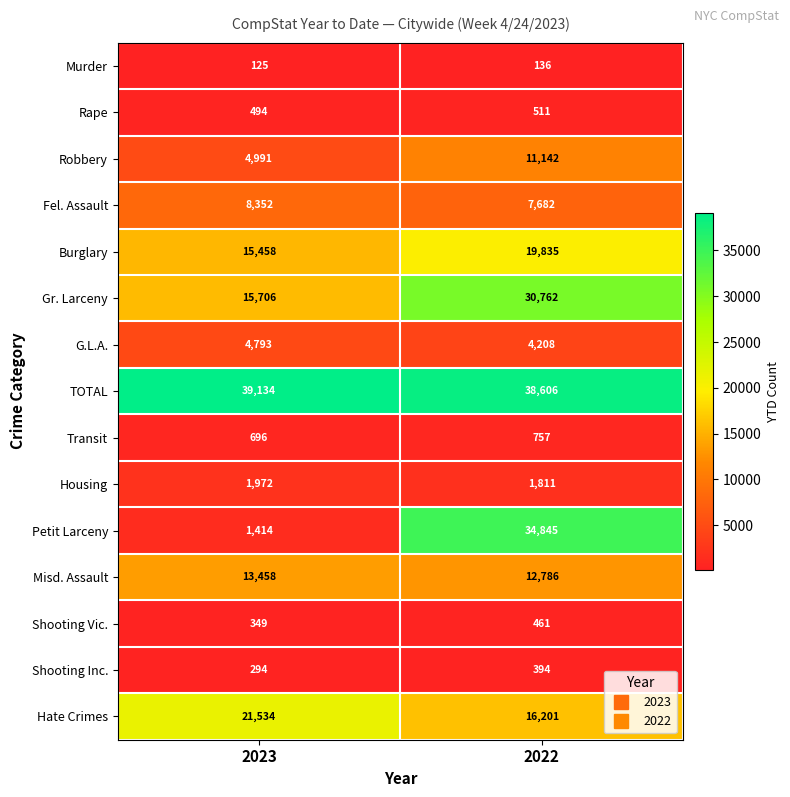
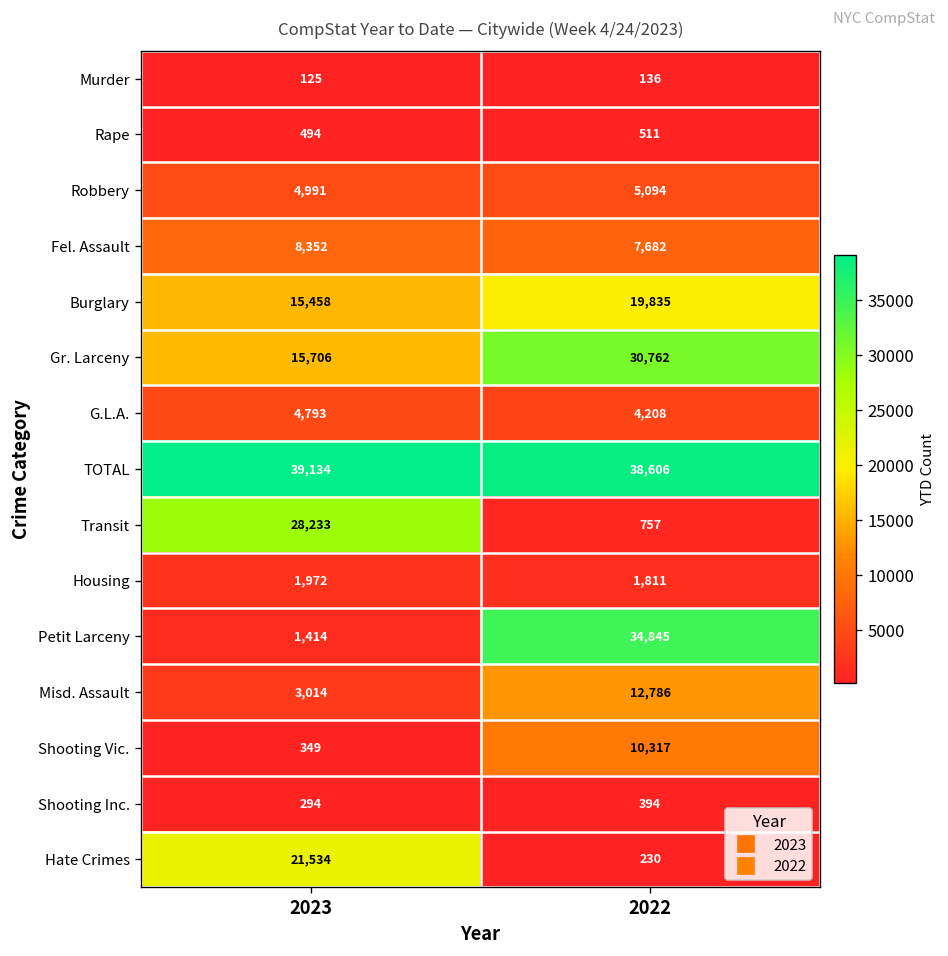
  {
    "Murder": {
      "2023": "125",
      "2022": "136"
    },
    "Rape": {
      "2023": "494",
      "2022": "511"
    },
    "Robbery": {
      "2023": "4,991",
-     "2022": "11,142"
+     "2022": "5,094"
    },
    "Fel. Assault": {
      "2023": "8,352",
      "2022": "7,682"
    },
    "Burglary": {
      "2023": "15,458",
      "2022": "19,835"
    },
    "Gr. Larceny": {
      "2023": "15,706",
      "2022": "30,762"
    },
    "G.L.A.": {
      "2023": "4,793",
      "2022": "4,208"
    },
    "TOTAL": {
      "2023": "39,134",
      "2022": "38,606"
    },
    "Transit": {
-     "2023": "696",
+     "2023": "28,233",
      "2022": "757"
    },
    "Housing": {
      "2023": "1,972",
      "2022": "1,811"
    },
    "Petit Larceny": {
      "2023": "1,414",
      "2022": "34,845"
    },
    "Misd. Assault": {
-     "2023": "13,458",
+     "2023": "3,014",
      "2022": "12,786"
    },
    "Shooting Vic.": {
      "2023": "349",
-     "2022": "461"
+     "2022": "10,317"
    },
    "Shooting Inc.": {
      "2023": "294",
      "2022": "394"
    },
    "Hate Crimes": {
      "2023": "21,534",
-     "2022": "16,201"
+     "2022": "230"
    }
  }
